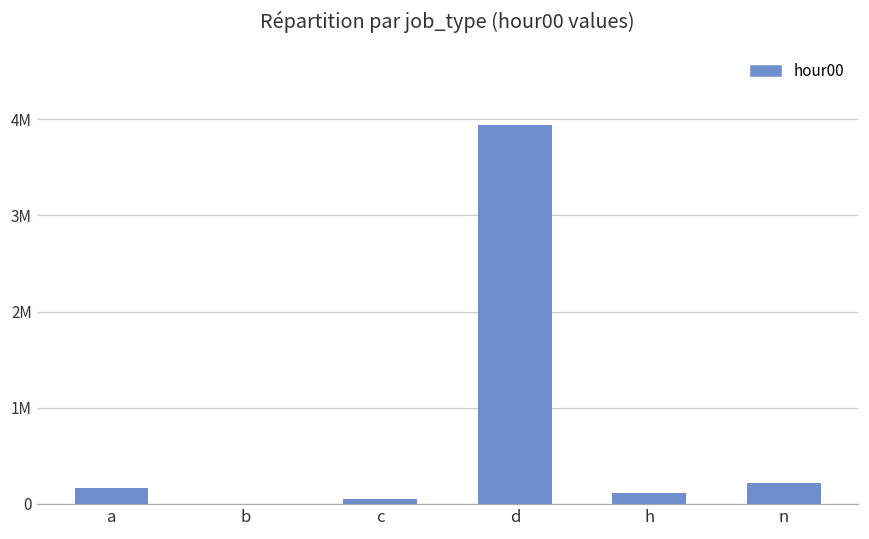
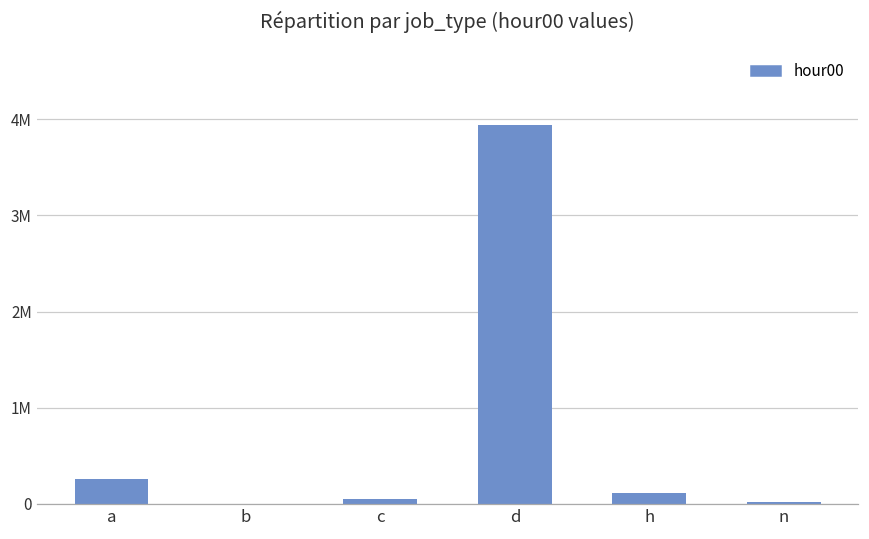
  {
-   "a": 200000,
+   "a": 300000,
    "c": 100000,
    "d": 3900000,
    "h": 100000,
-   "n": 200000
+   "n": 0
  }
